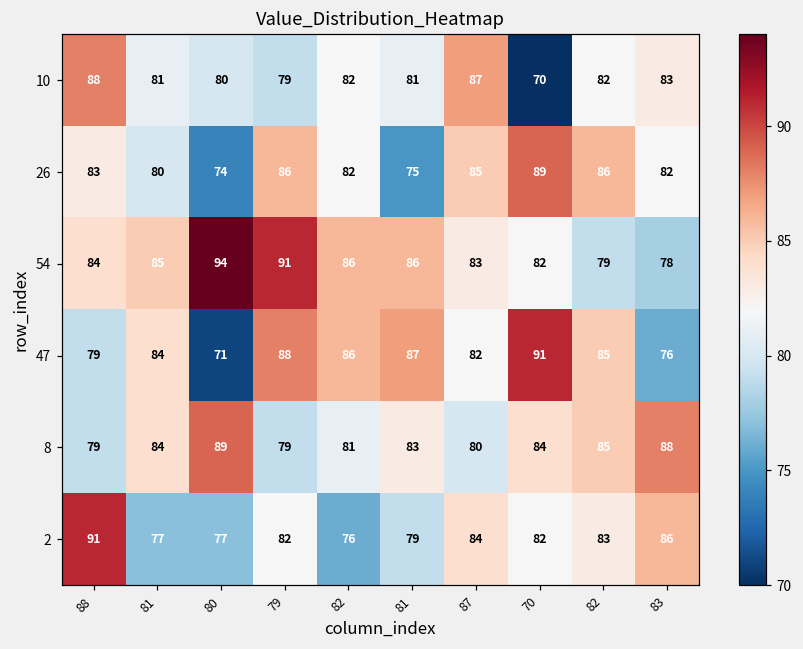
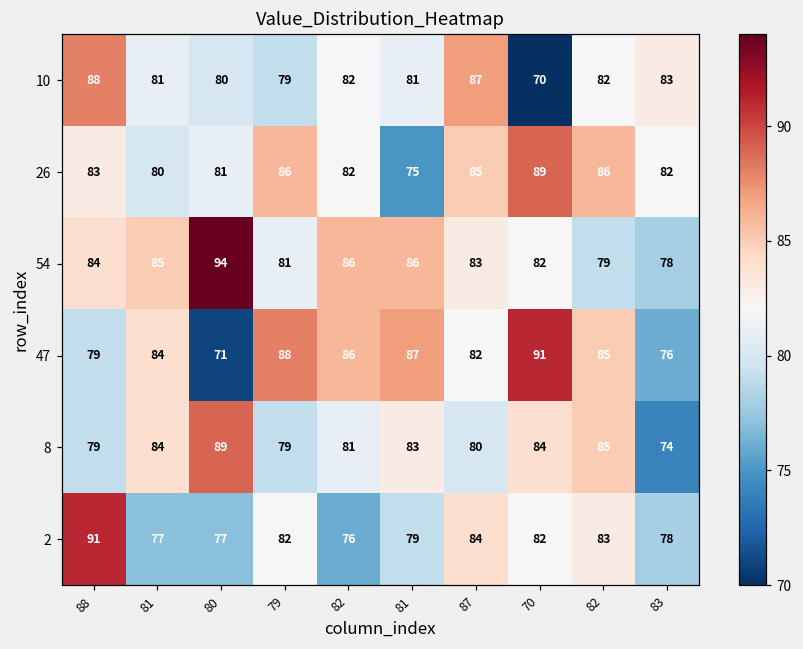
  {
    "10": {
      "88": 88,
      "80": 80,
      "79": 79,
      "87": 87,
      "70": 70,
      "83": 83
    },
    "26": {
      "88": 83,
-     "80": 74,
+     "80": 81,
      "79": 86,
      "87": 85,
      "70": 89,
      "83": 82
    },
    "54": {
      "88": 84,
      "80": 94,
-     "79": 91,
+     "79": 81,
      "87": 83,
      "70": 82,
      "83": 78
    },
    "47": {
      "88": 79,
      "80": 71,
      "79": 88,
      "87": 82,
      "70": 91,
      "83": 76
    },
    "8": {
      "88": 79,
      "80": 89,
      "79": 79,
      "87": 80,
      "70": 84,
-     "83": 88
+     "83": 74
    },
    "2": {
      "88": 91,
      "80": 77,
      "79": 82,
      "87": 84,
      "70": 82,
-     "83": 86
+     "83": 78
    }
  }
